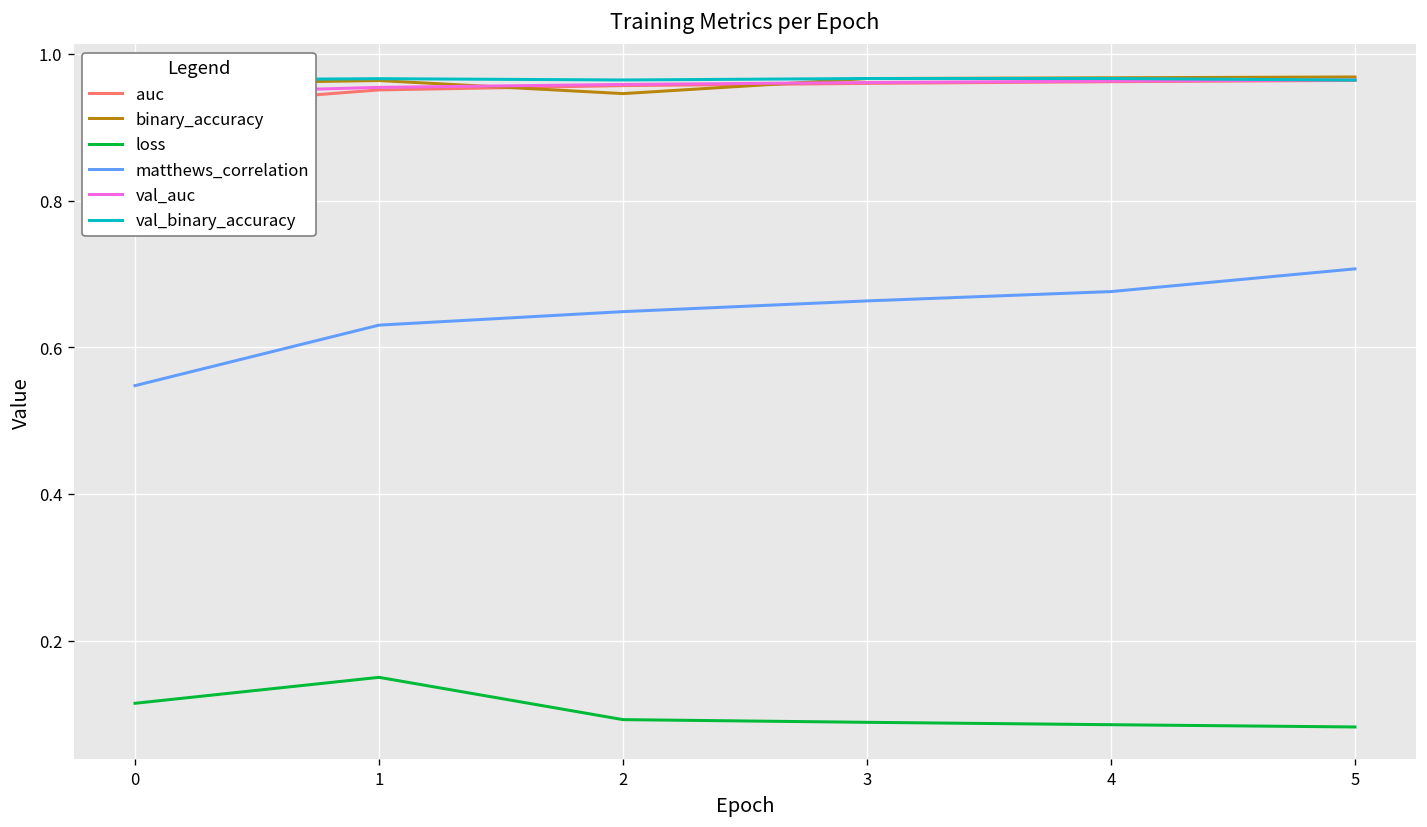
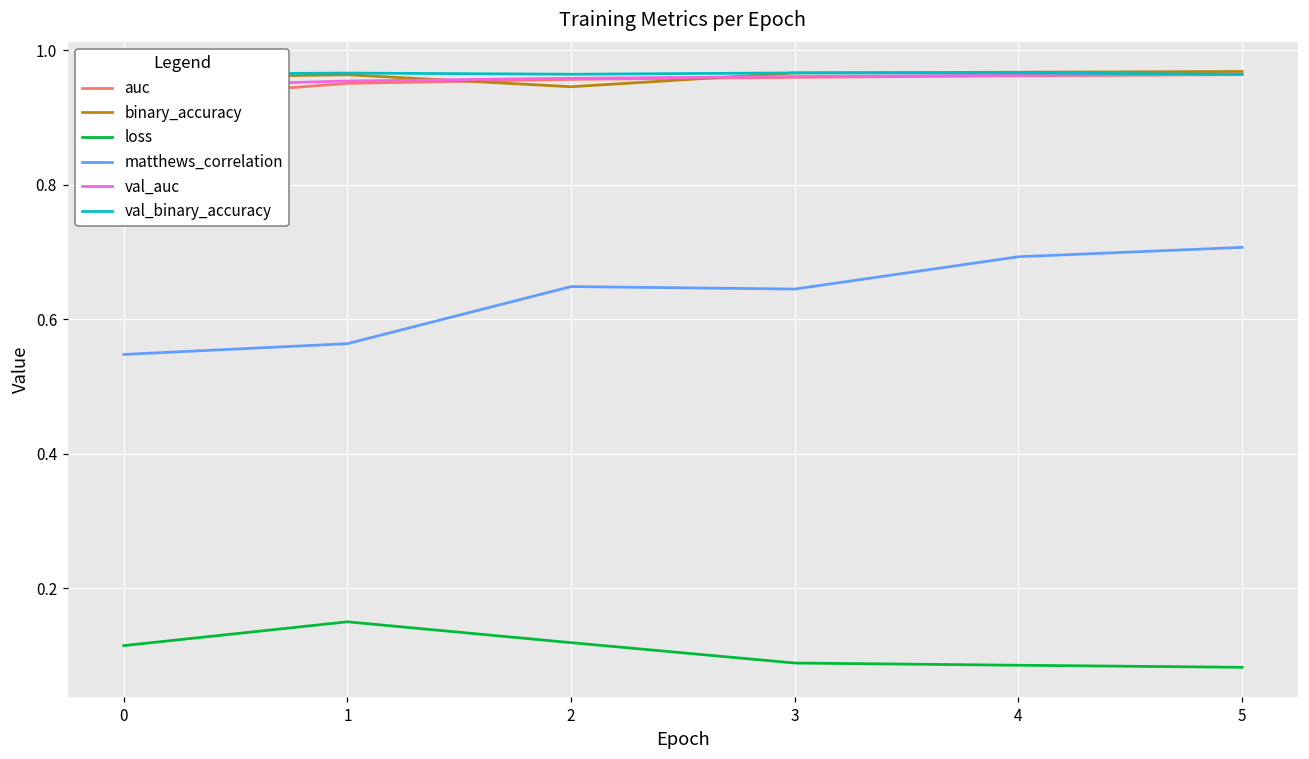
  {
    "binary_accuracy": {
      "2": 0.95
    },
    "loss": {
      "0": 0.11,
      "1": 0.15,
-     "2": 0.09,
+     "2": 0.12,
      "3": 0.09,
      "4": 0.09,
      "5": 0.08
    },
    "matthews_correlation": {
      "0": 0.55,
-     "1": 0.63,
+     "1": 0.56,
      "2": 0.65,
-     "3": 0.66,
-     "4": 0.68,
+     "3": 0.64,
+     "4": 0.69,
      "5": 0.71
    },
    "val_binary_accuracy": {
      "2": 0.96
    }
  }
